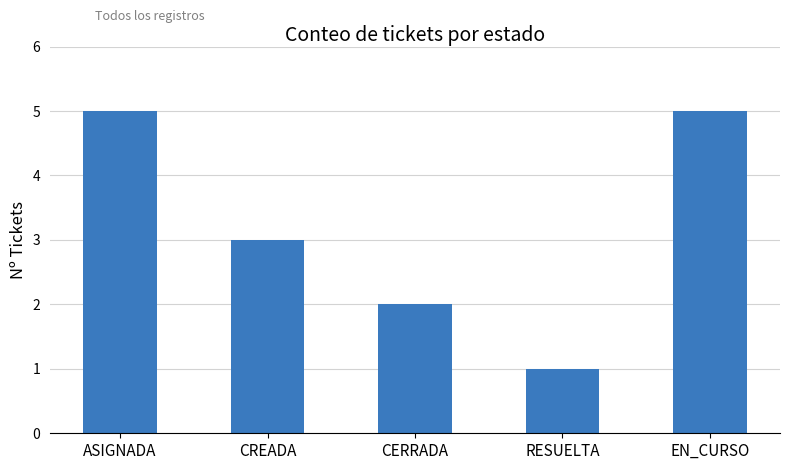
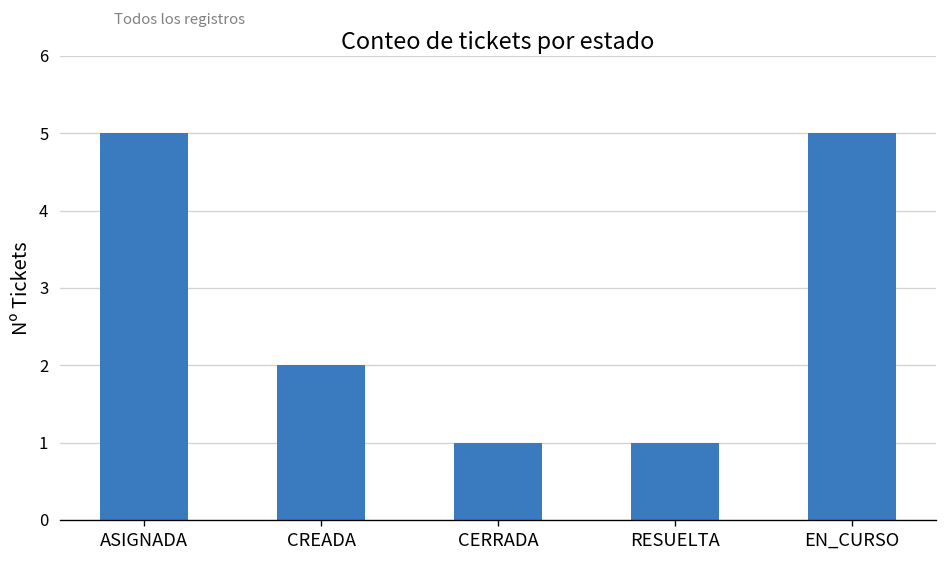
  {
    "ASIGNADA": 5,
-   "CREADA": 3,
-   "CERRADA": 2,
+   "CREADA": 2,
+   "CERRADA": 1,
    "RESUELTA": 1,
    "EN_CURSO": 5
  }
